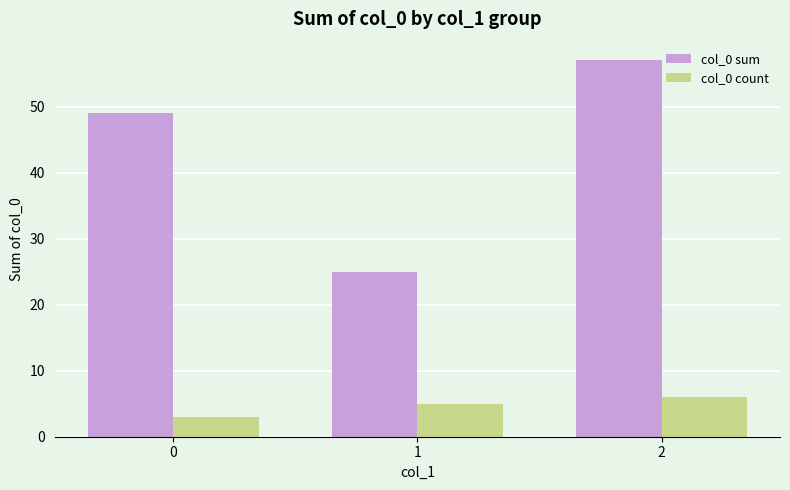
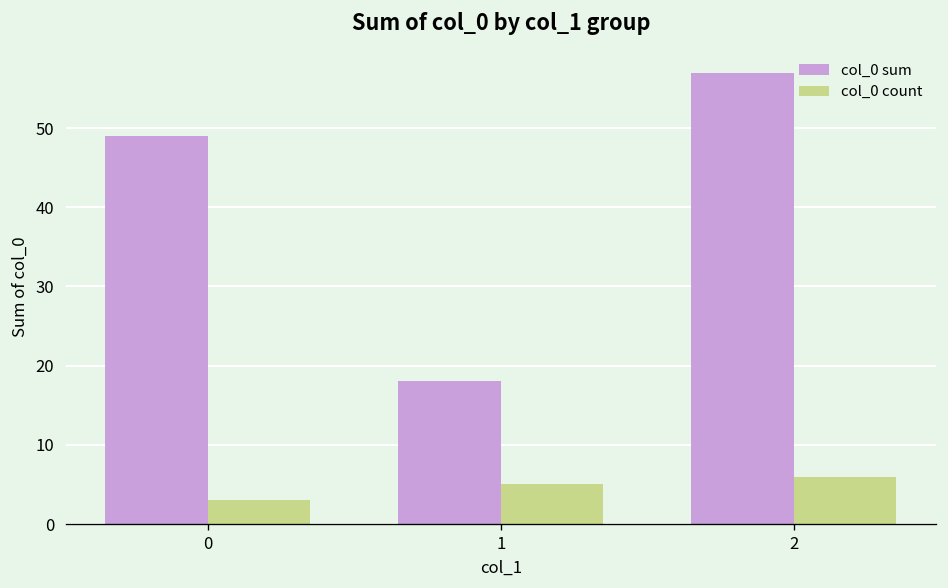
  {
    "col_0 sum": {
      "0": 49,
-     "1": 25,
+     "1": 18,
      "2": 57
    },
    "col_0 count": {
      "0": 3,
      "1": 5,
      "2": 6
    }
  }
